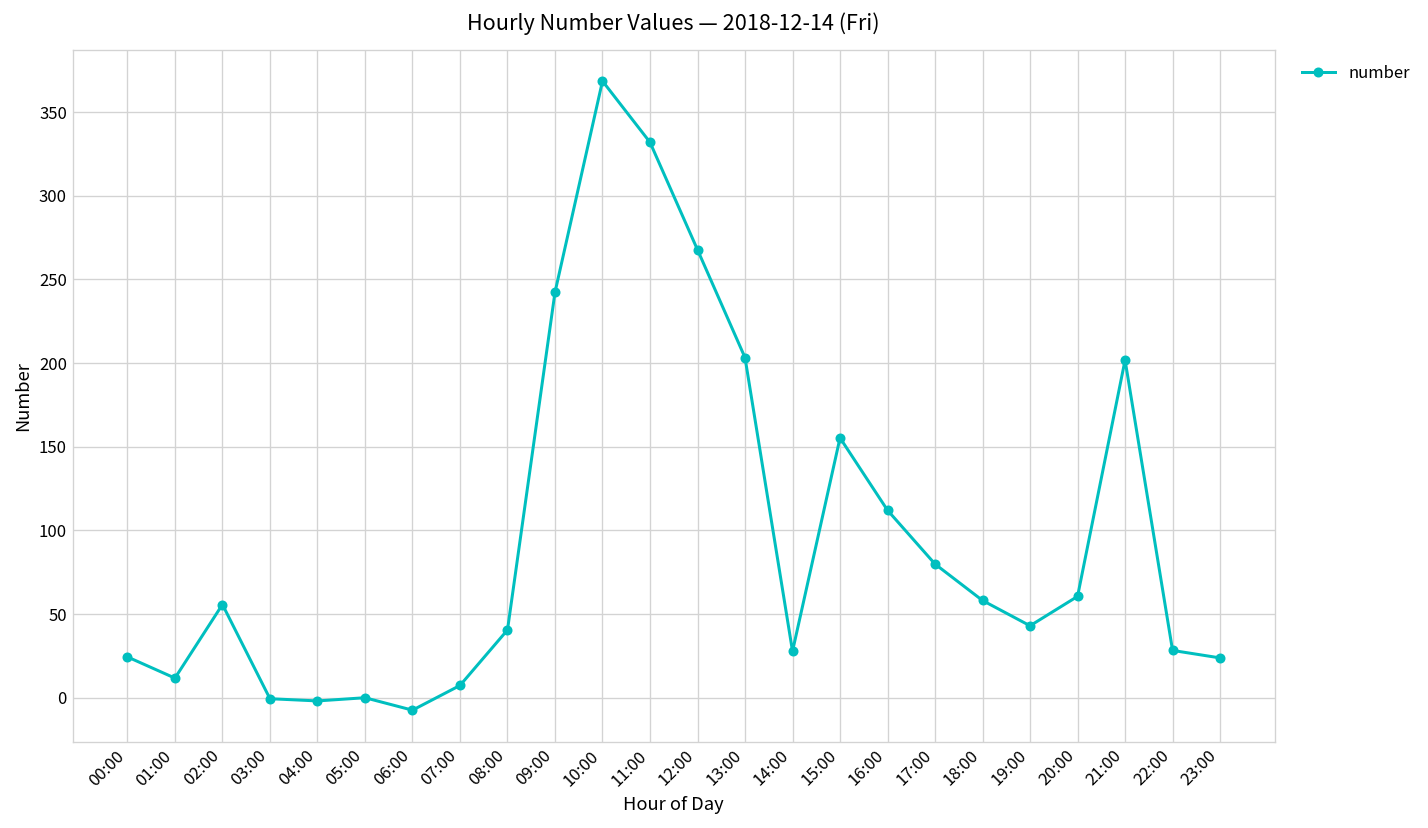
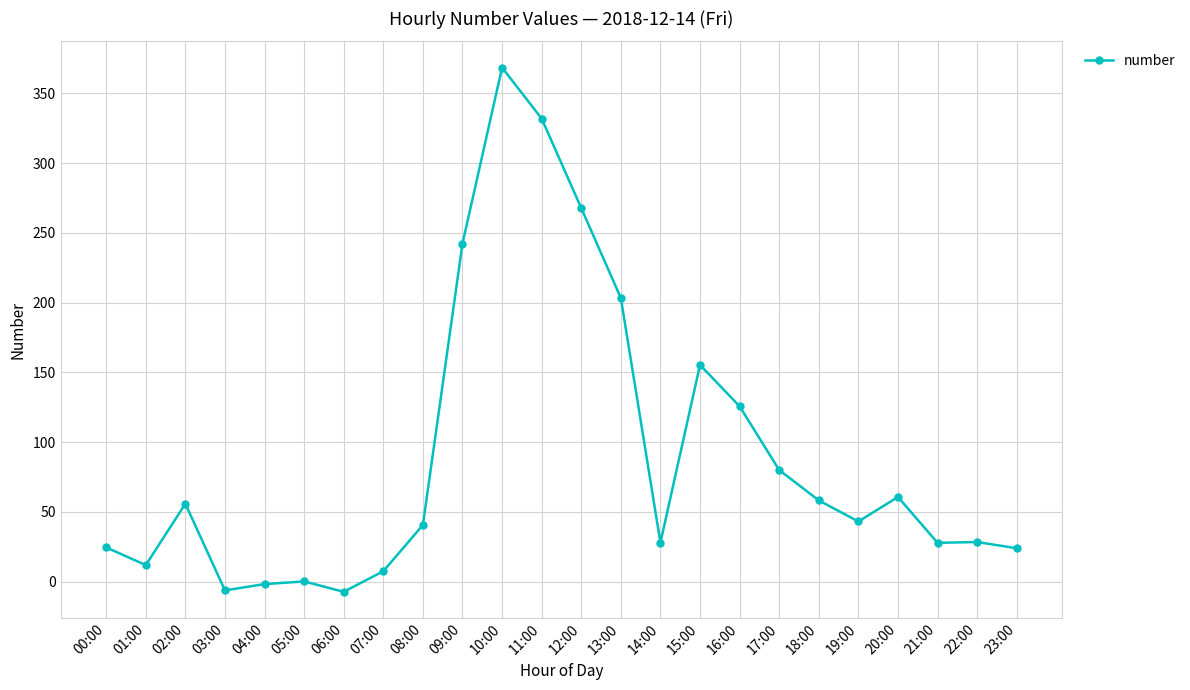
  {
    "00:00": 24,
    "01:00": 12,
    "02:00": 56,
-   "03:00": -1,
+   "03:00": -6,
    "04:00": -2,
    "05:00": 0,
    "06:00": -7,
    "07:00": 7,
    "08:00": 41,
    "09:00": 242,
    "10:00": 369,
    "11:00": 332,
    "12:00": 268,
    "13:00": 203,
    "14:00": 28,
    "15:00": 155,
-   "16:00": 112,
+   "16:00": 126,
    "17:00": 80,
    "18:00": 58,
    "19:00": 43,
    "20:00": 61,
-   "21:00": 202,
+   "21:00": 28,
    "22:00": 28,
    "23:00": 24
  }
